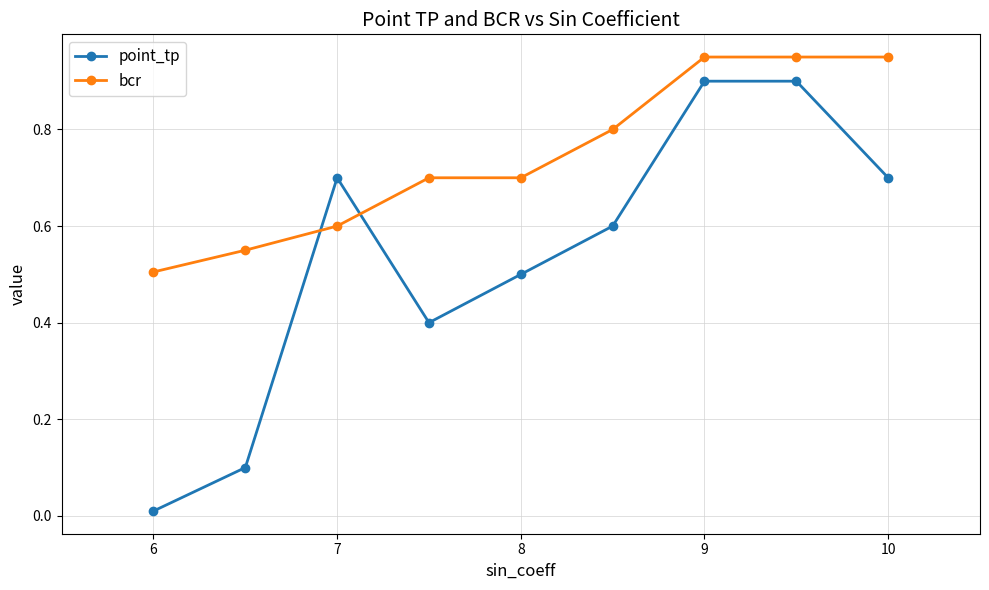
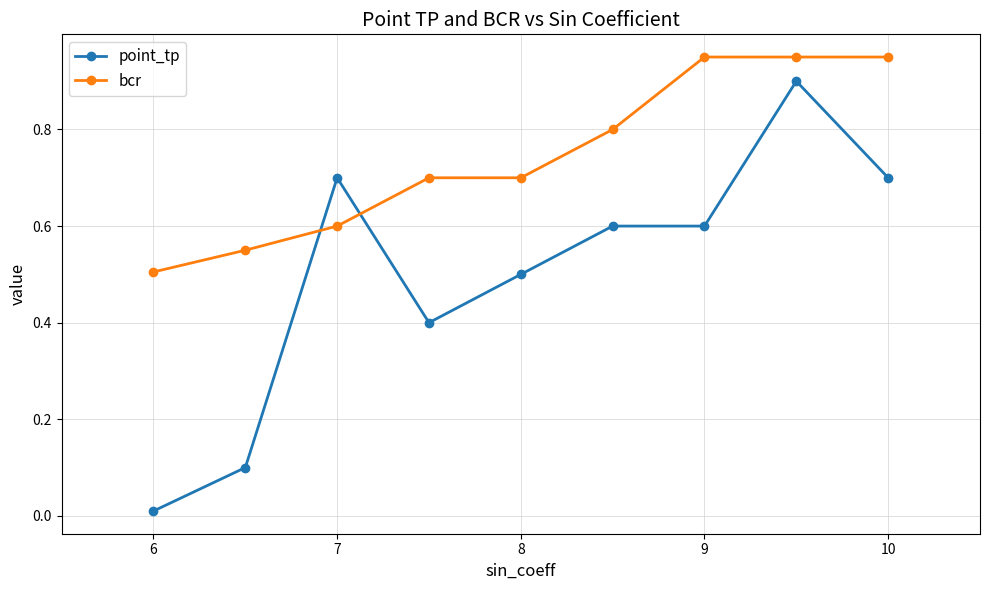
  {
    "point_tp": {
      "6": 0.01,
      "7": 0.7,
      "8": 0.5,
-     "9": 0.9,
+     "9": 0.6,
      "10": 0.7
    },
    "bcr": {
      "6": 0.5,
      "7": 0.6,
      "8": 0.7,
      "9": 0.95,
      "10": 0.95
    }
  }
